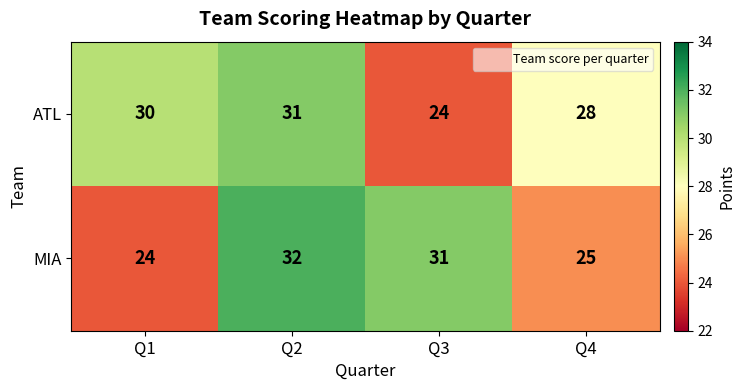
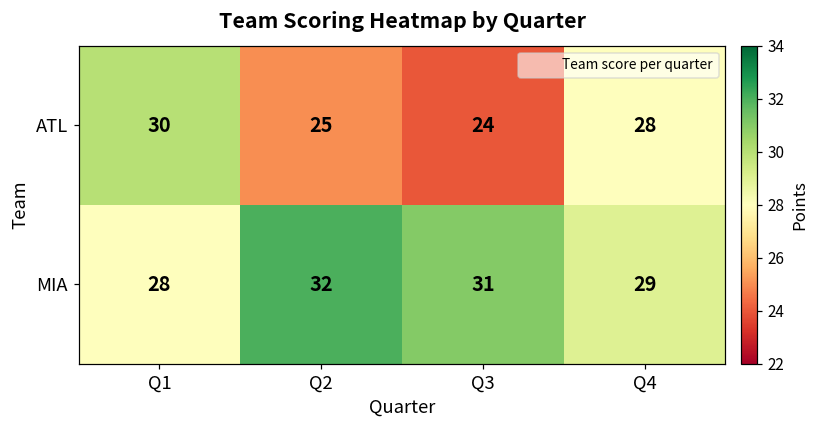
  {
    "ATL": {
      "Q1": 30,
-     "Q2": 31,
+     "Q2": 25,
      "Q3": 24,
      "Q4": 28
    },
    "MIA": {
-     "Q1": 24,
+     "Q1": 28,
      "Q2": 32,
      "Q3": 31,
-     "Q4": 25
+     "Q4": 29
    }
  }
